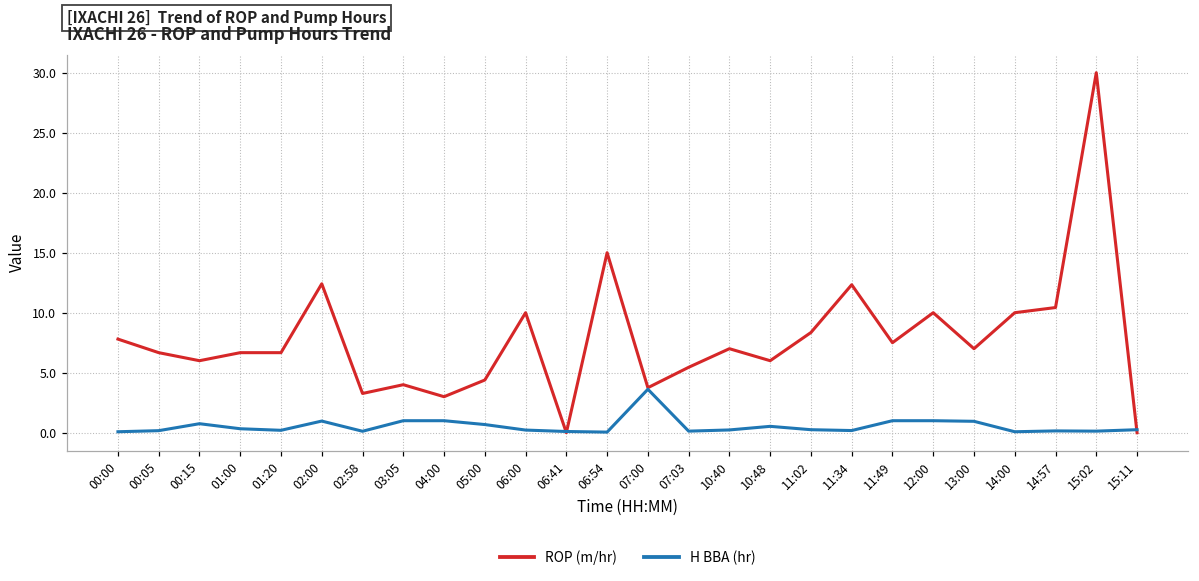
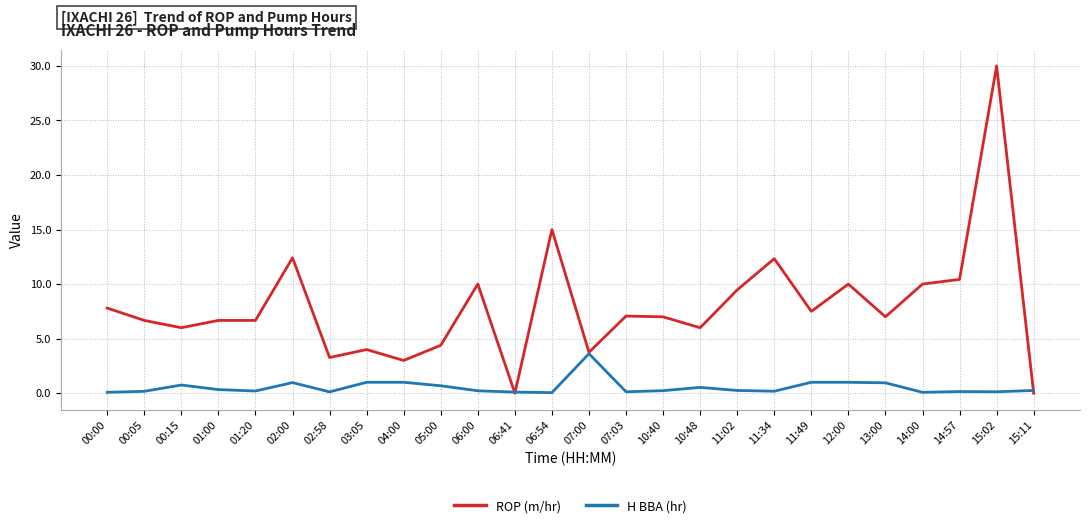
  {
    "ROP (m/hr)": {
      "00:00": 7.8,
      "00:05": 6.7,
      "00:15": 6.0,
      "01:00": 6.7,
      "01:20": 6.7,
      "02:00": 12.4,
      "02:58": 3.3,
      "03:05": 4.0,
      "04:00": 3.0,
      "05:00": 4.4,
      "06:00": 10.0,
      "06:54": 15.0,
-     "07:03": 5.5,
+     "07:03": 7.1,
      "10:40": 7.0,
      "10:48": 6.0,
-     "11:02": 8.4,
+     "11:02": 9.5,
      "11:34": 12.3,
      "11:49": 7.5,
      "12:00": 10.0,
      "13:00": 7.0,
      "14:00": 10.0,
      "14:57": 10.4,
      "15:02": 30.0,
      "15:11": 0.0
    },
    "H BBA (hr)": {
      "00:00": 0.1,
      "00:05": 0.2,
      "00:15": 0.8,
      "01:00": 0.3,
      "01:20": 0.2,
      "02:00": 1.0,
      "02:58": 0.1,
      "03:05": 1.0,
      "04:00": 1.0,
      "05:00": 0.7,
      "06:00": 0.2,
      "06:54": 0.1,
      "07:03": 0.1,
      "10:40": 0.2,
      "10:48": 0.5,
      "11:02": 0.3,
      "11:34": 0.2,
      "11:49": 1.0,
      "12:00": 1.0,
      "13:00": 1.0,
      "14:00": 0.1,
      "14:57": 0.2,
      "15:02": 0.1,
      "15:11": 0.3
    }
  }
